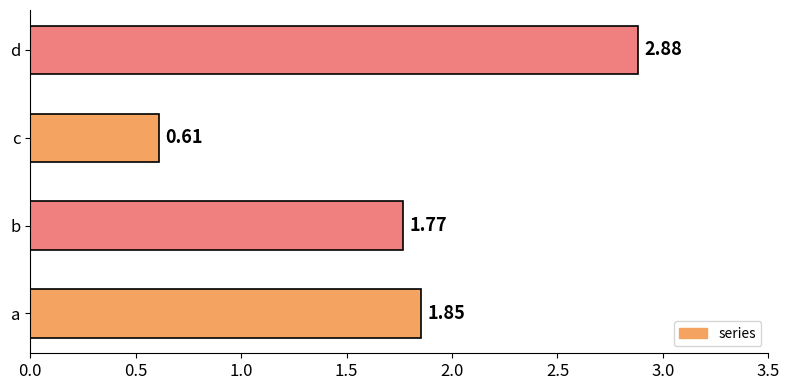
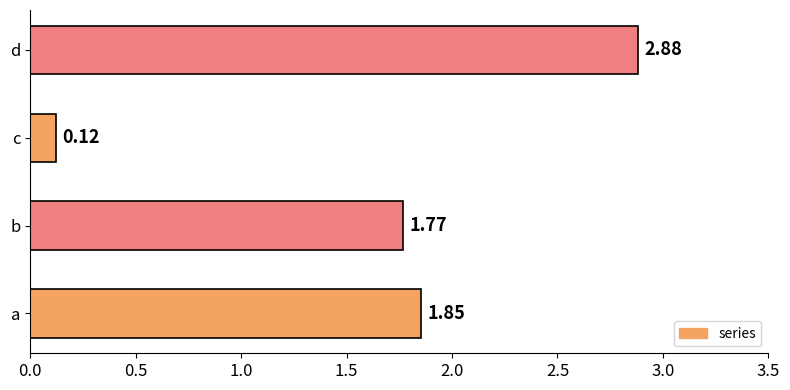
  {
    "d": 2.88,
-   "c": 0.61,
+   "c": 0.12,
    "b": 1.77,
    "a": 1.85
  }
